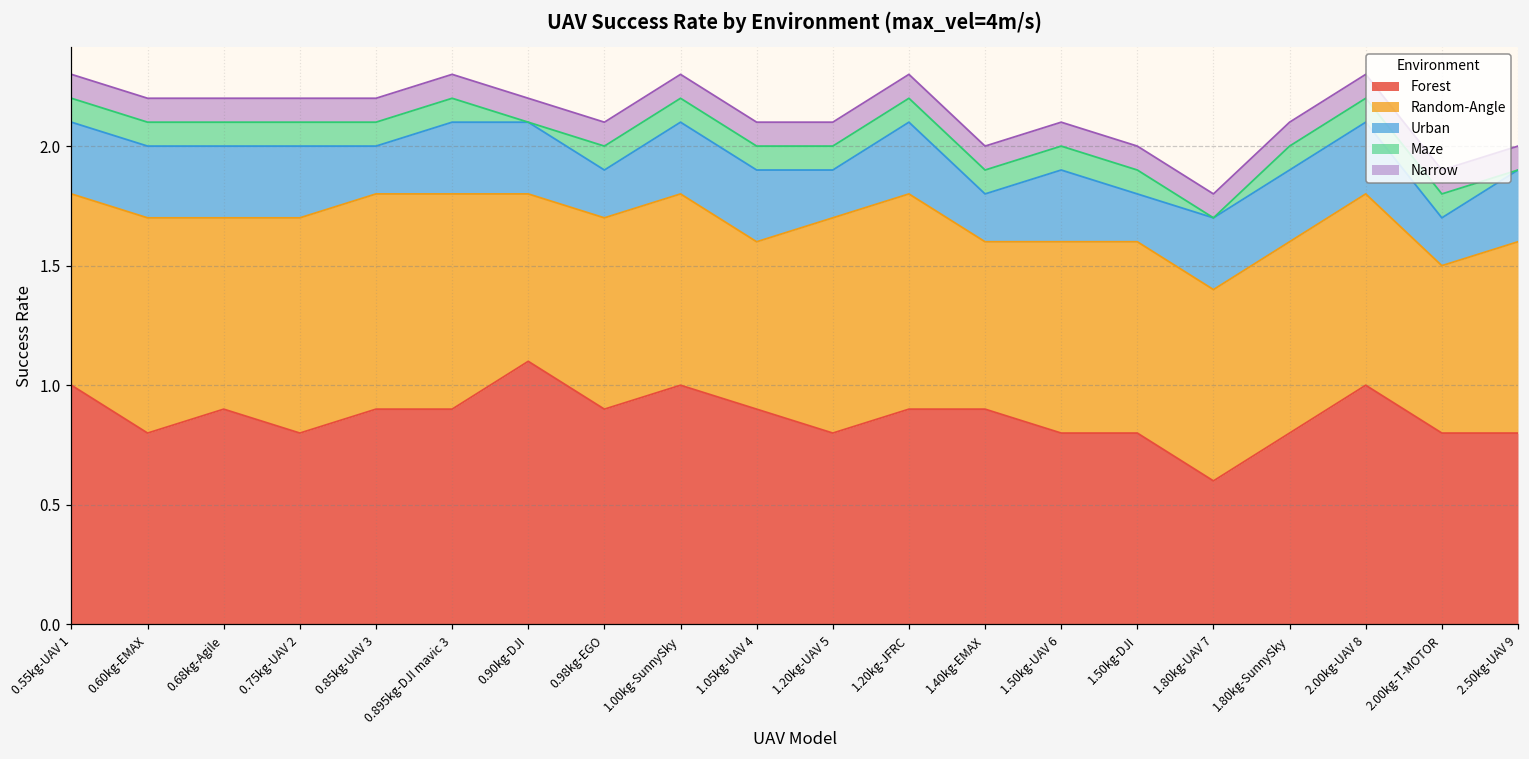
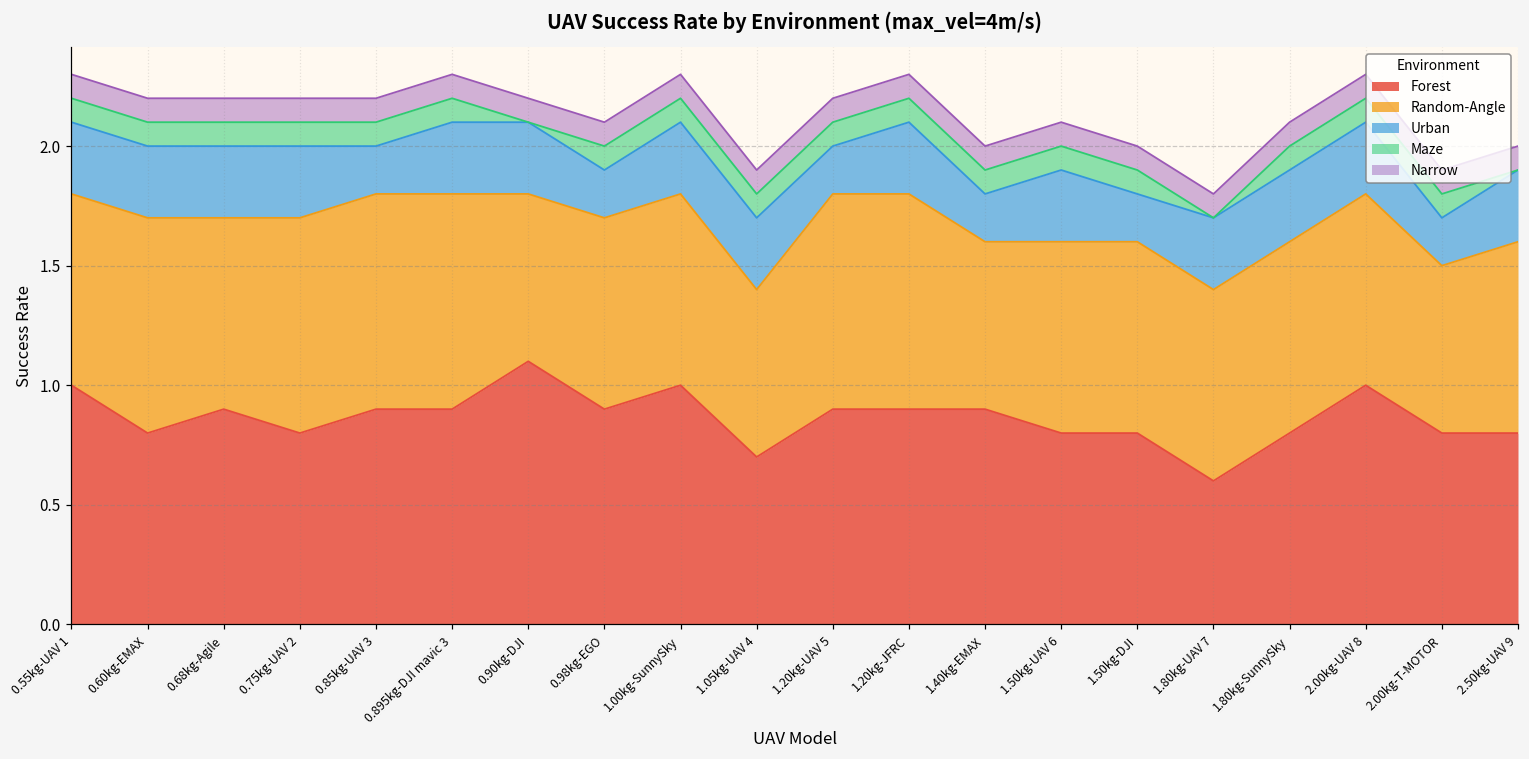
  {
    "Forest": {
      "0.55kg-UAV 1": 1.0,
      "0.60kg-EMAX": 0.8,
      "0.68kg-Agile": 0.9,
      "0.75kg-UAV 2": 0.8,
      "0.85kg-UAV 3": 0.9,
      "0.895kg-DJI mavic 3": 0.9,
      "0.90kg-DJI": 1.1,
      "0.98kg-EGO": 0.9,
      "1.00kg-SunnySky": 1.0,
-     "1.05kg-UAV 4": 0.9,
-     "1.20kg-UAV 5": 0.8,
+     "1.05kg-UAV 4": 0.7,
+     "1.20kg-UAV 5": 0.9,
      "1.20kg-JFRC": 0.9,
      "1.40kg-EMAX": 0.9,
      "1.50kg-UAV 6": 0.8,
      "1.50kg-DJI": 0.8,
      "1.80kg-UAV 7": 0.6,
      "1.80kg-SunnySky": 0.8,
      "2.00kg-UAV 8": 1.0,
      "2.00kg-T-MOTOR": 0.8,
      "2.50kg-UAV 9": 0.8
    },
    "Random-Angle": {
      "0.55kg-UAV 1": 0.8,
      "0.60kg-EMAX": 0.9,
      "0.68kg-Agile": 0.8,
      "0.75kg-UAV 2": 0.9,
      "0.85kg-UAV 3": 0.9,
      "0.895kg-DJI mavic 3": 0.9,
      "0.90kg-DJI": 0.7,
      "0.98kg-EGO": 0.8,
      "1.00kg-SunnySky": 0.8,
      "1.05kg-UAV 4": 0.7,
      "1.20kg-UAV 5": 0.9,
      "1.20kg-JFRC": 0.9,
      "1.40kg-EMAX": 0.7,
      "1.50kg-UAV 6": 0.8,
      "1.50kg-DJI": 0.8,
      "1.80kg-UAV 7": 0.8,
      "1.80kg-SunnySky": 0.8,
      "2.00kg-UAV 8": 0.8,
      "2.00kg-T-MOTOR": 0.7,
      "2.50kg-UAV 9": 0.8
    },
    "Urban": {
      "0.55kg-UAV 1": 0.3,
      "0.60kg-EMAX": 0.3,
      "0.68kg-Agile": 0.3,
      "0.75kg-UAV 2": 0.3,
      "0.85kg-UAV 3": 0.2,
      "0.895kg-DJI mavic 3": 0.3,
      "0.98kg-EGO": 0.2,
      "1.00kg-SunnySky": 0.3,
      "1.05kg-UAV 4": 0.3,
      "1.20kg-UAV 5": 0.2,
      "1.20kg-JFRC": 0.3,
      "1.40kg-EMAX": 0.2,
      "1.50kg-UAV 6": 0.3,
      "1.50kg-DJI": 0.2,
      "1.80kg-SunnySky": 0.3,
      "2.00kg-UAV 8": 0.3,
      "2.00kg-T-MOTOR": 0.2
    },
    "Maze": {
      "0.55kg-UAV 1": 0.1,
      "0.60kg-EMAX": 0.1,
      "0.68kg-Agile": 0.1,
      "0.75kg-UAV 2": 0.1,
      "0.85kg-UAV 3": 0.1,
      "0.895kg-DJI mavic 3": 0.1,
      "0.98kg-EGO": 0.1,
      "1.00kg-SunnySky": 0.1,
      "1.05kg-UAV 4": 0.1,
      "1.20kg-UAV 5": 0.1,
      "1.20kg-JFRC": 0.1,
      "1.40kg-EMAX": 0.1,
      "1.50kg-UAV 6": 0.1,
      "1.50kg-DJI": 0.1,
      "1.80kg-SunnySky": 0.1,
      "2.00kg-UAV 8": 0.1,
      "2.00kg-T-MOTOR": 0.1
    },
    "Narrow": {
      "0.55kg-UAV 1": 0.1,
      "0.60kg-EMAX": 0.1,
      "0.68kg-Agile": 0.1,
      "0.75kg-UAV 2": 0.1,
      "0.85kg-UAV 3": 0.1,
      "0.895kg-DJI mavic 3": 0.1,
      "0.90kg-DJI": 0.1,
      "0.98kg-EGO": 0.1,
      "1.00kg-SunnySky": 0.1,
      "1.05kg-UAV 4": 0.1,
      "1.20kg-UAV 5": 0.1,
      "1.20kg-JFRC": 0.1,
      "1.40kg-EMAX": 0.1,
      "1.50kg-UAV 6": 0.1,
      "1.50kg-DJI": 0.1,
      "1.80kg-UAV 7": 0.1,
      "1.80kg-SunnySky": 0.1,
      "2.00kg-UAV 8": 0.1,
      "2.50kg-UAV 9": 0.1
    }
  }
